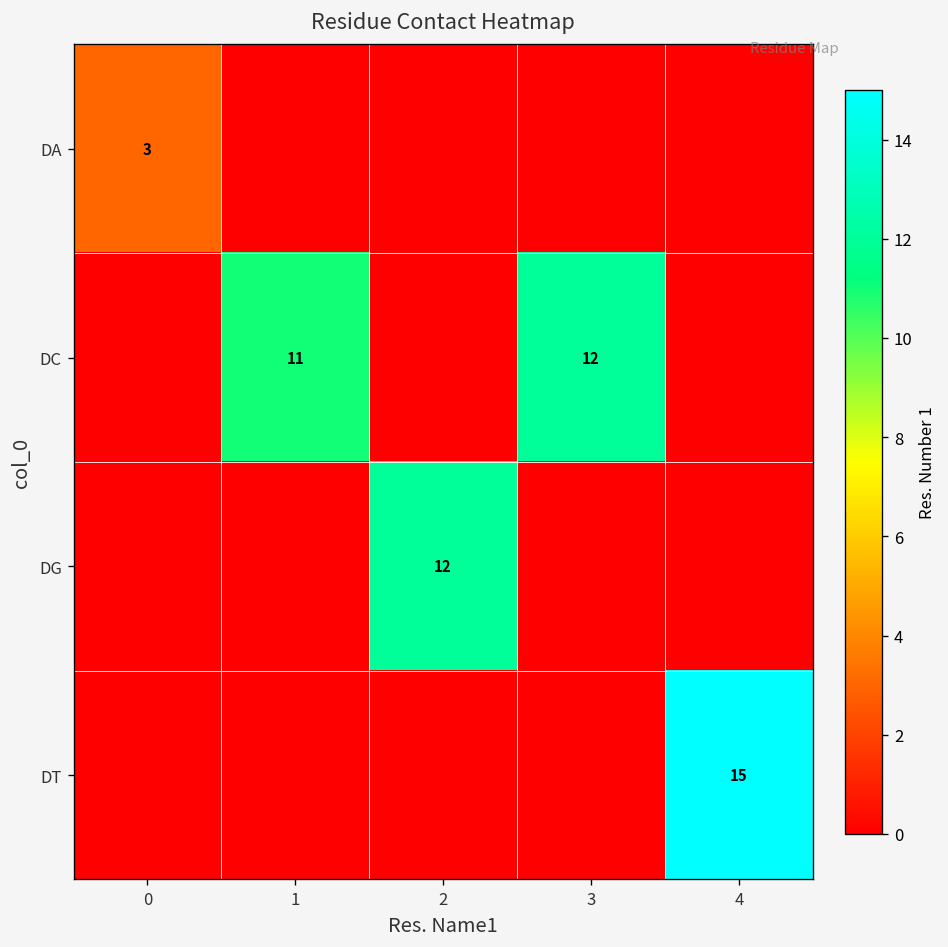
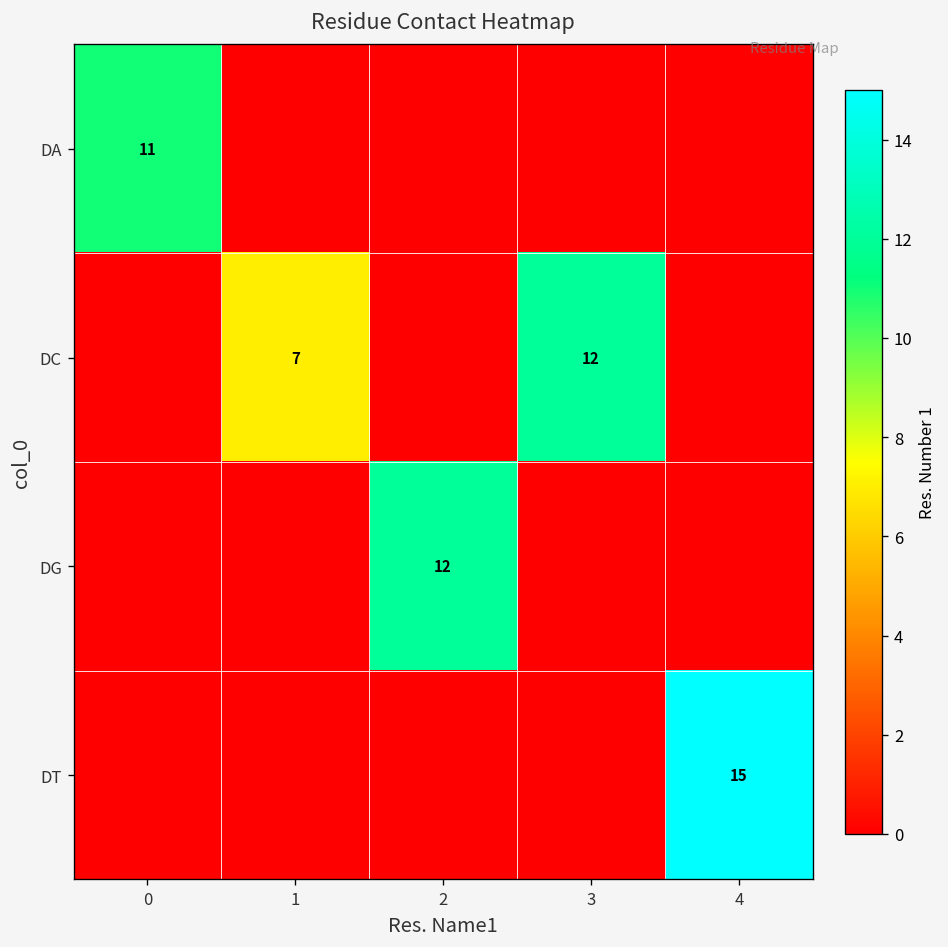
  {
    "DA": {
-     "0": 3
+     "0": 11
    },
    "DC": {
-     "1": 11,
+     "1": 7,
      "3": 12
    },
    "DG": {
      "2": 12
    },
    "DT": {
      "4": 15
    }
  }
